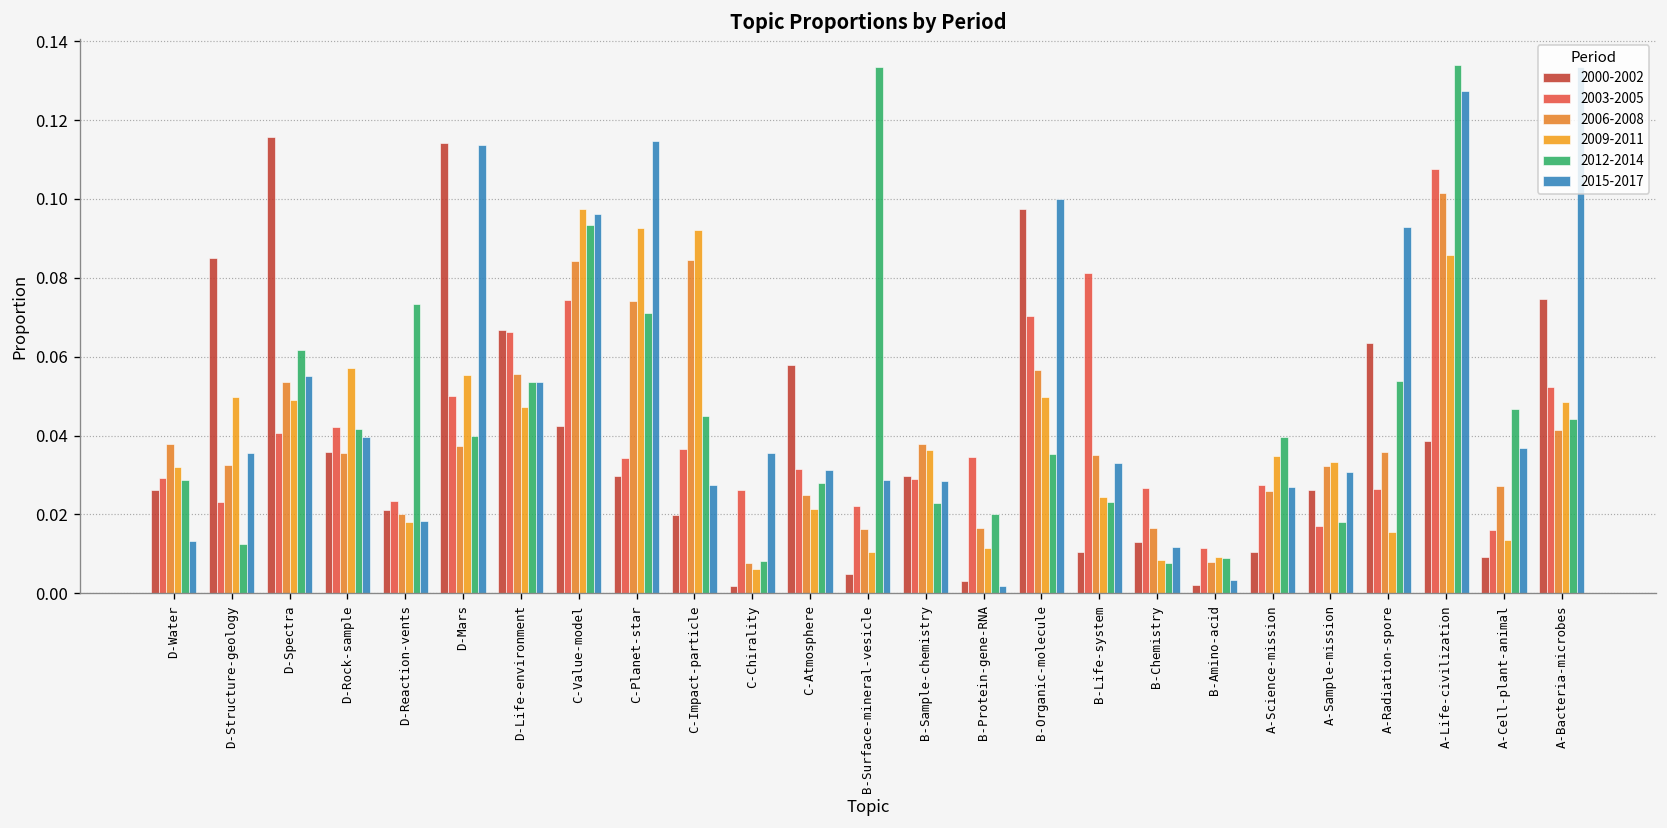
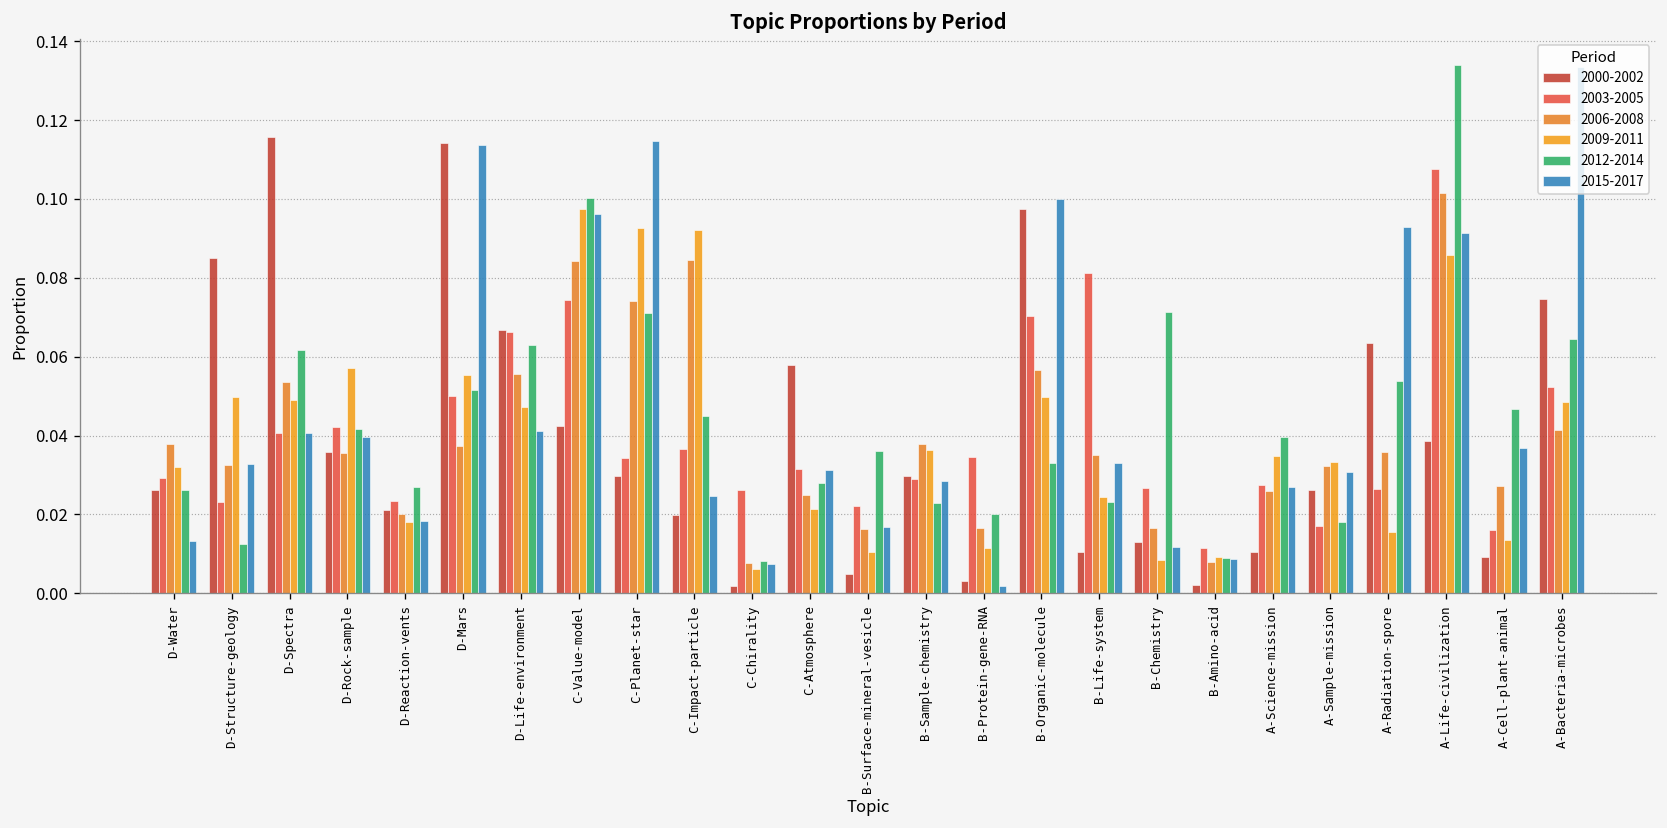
  {
    "2012-2014": {
-     "D-Water": 0.029,
+     "D-Water": 0.026,
      "D-Structure-geology": 0.012,
      "D-Spectra": 0.062,
      "D-Rock-sample": 0.042,
-     "D-Reaction-vents": 0.073,
-     "D-Mars": 0.040,
-     "D-Life-environment": 0.054,
-     "C-Value-model": 0.093,
+     "D-Reaction-vents": 0.027,
+     "D-Mars": 0.052,
+     "D-Life-environment": 0.063,
+     "C-Value-model": 0.100,
      "C-Planet-star": 0.071,
      "C-Impact-particle": 0.045,
      "C-Chirality": 0.008,
      "C-Atmosphere": 0.028,
-     "B-Surface-mineral-vesicle": 0.134,
+     "B-Surface-mineral-vesicle": 0.036,
      "B-Sample-chemistry": 0.023,
      "B-Protein-gene-RNA": 0.020,
-     "B-Organic-molecule": 0.035,
+     "B-Organic-molecule": 0.033,
      "B-Life-system": 0.023,
-     "B-Chemistry": 0.008,
+     "B-Chemistry": 0.071,
      "B-Amino-acid": 0.009,
      "A-Science-mission": 0.040,
      "A-Sample-mission": 0.018,
      "A-Radiation-spore": 0.054,
      "A-Life-civilization": 0.134,
      "A-Cell-plant-animal": 0.047,
-     "A-Bacteria-microbes": 0.044
+     "A-Bacteria-microbes": 0.064
    },
    "2015-2017": {
      "D-Water": 0.013,
-     "D-Structure-geology": 0.036,
-     "D-Spectra": 0.055,
+     "D-Structure-geology": 0.033,
+     "D-Spectra": 0.041,
      "D-Rock-sample": 0.040,
      "D-Reaction-vents": 0.018,
      "D-Mars": 0.114,
-     "D-Life-environment": 0.054,
+     "D-Life-environment": 0.041,
      "C-Value-model": 0.096,
      "C-Planet-star": 0.115,
-     "C-Impact-particle": 0.027,
-     "C-Chirality": 0.036,
+     "C-Impact-particle": 0.025,
+     "C-Chirality": 0.007,
      "C-Atmosphere": 0.031,
-     "B-Surface-mineral-vesicle": 0.029,
+     "B-Surface-mineral-vesicle": 0.017,
      "B-Sample-chemistry": 0.029,
      "B-Protein-gene-RNA": 0.002,
      "B-Organic-molecule": 0.100,
      "B-Life-system": 0.033,
      "B-Chemistry": 0.012,
-     "B-Amino-acid": 0.004,
+     "B-Amino-acid": 0.009,
      "A-Science-mission": 0.027,
      "A-Sample-mission": 0.031,
      "A-Radiation-spore": 0.093,
-     "A-Life-civilization": 0.127,
+     "A-Life-civilization": 0.091,
      "A-Cell-plant-animal": 0.037
    }
  }
